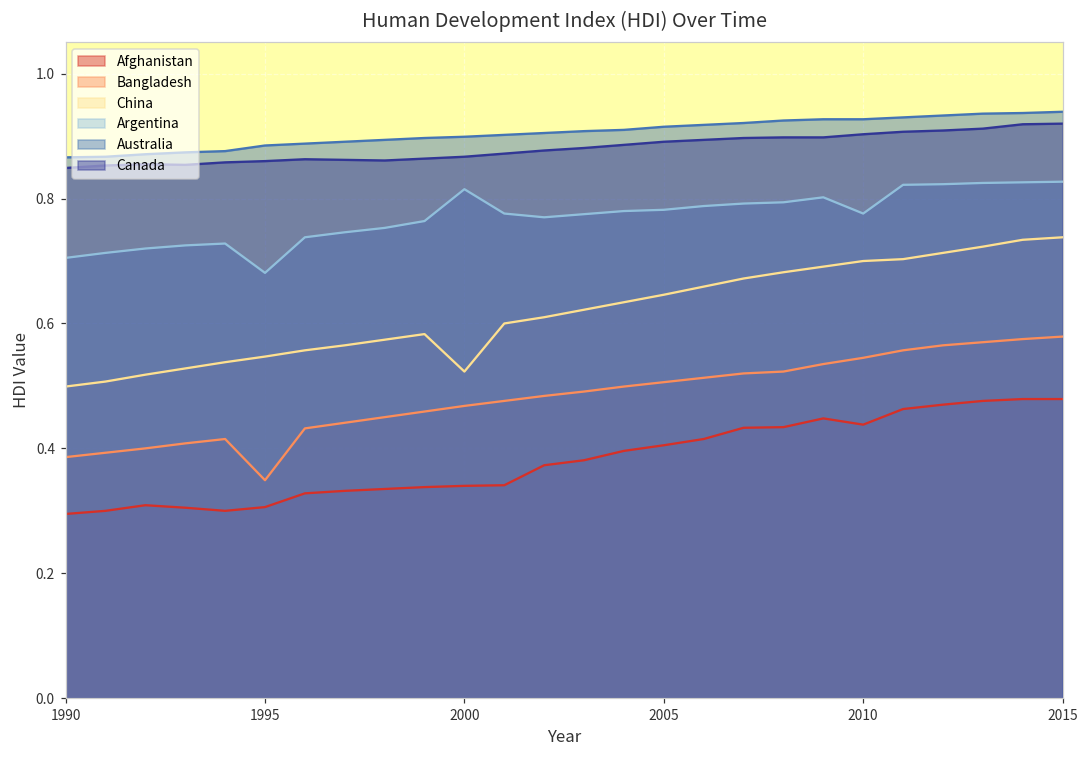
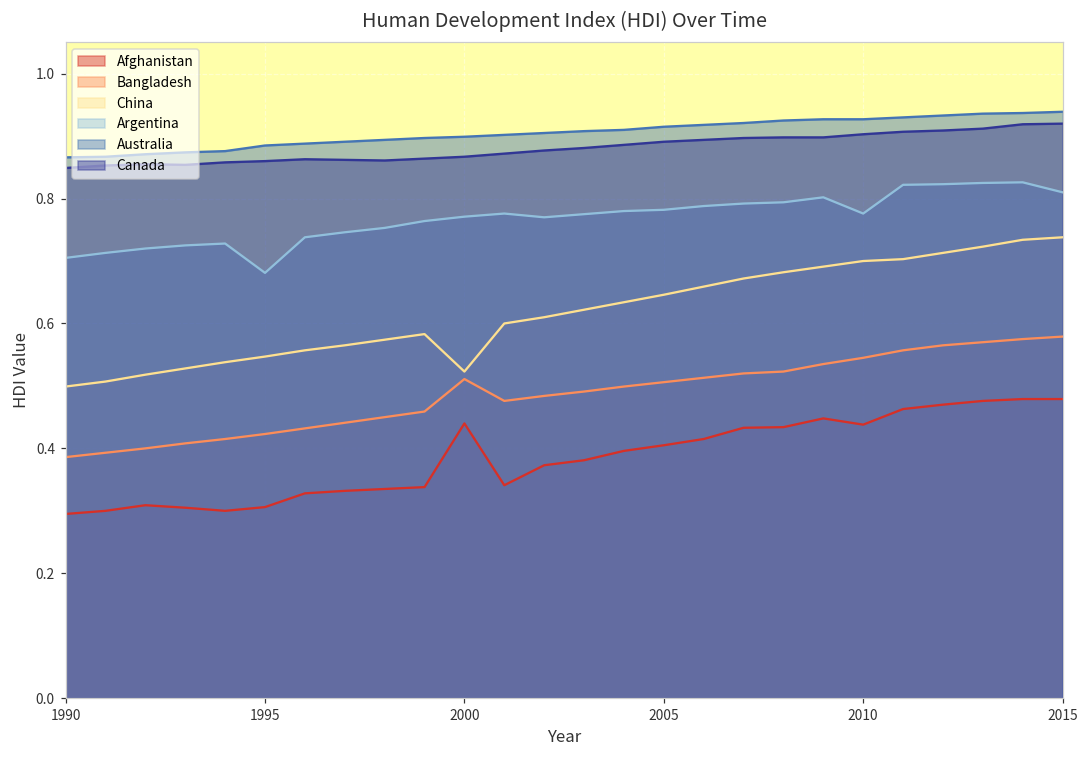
  {
    "Afghanistan": {
      "1990": 0.30,
      "1995": 0.31,
-     "2000": 0.34,
+     "2000": 0.44,
      "2005": 0.41,
      "2010": 0.44,
      "2015": 0.48
    },
    "Bangladesh": {
      "1990": 0.39,
-     "1995": 0.35,
-     "2000": 0.47,
+     "1995": 0.42,
+     "2000": 0.51,
      "2005": 0.51,
      "2010": 0.55,
      "2015": 0.58
    },
    "China": {
      "1990": 0.50,
      "1995": 0.55,
      "2000": 0.52,
      "2005": 0.65,
      "2010": 0.70,
      "2015": 0.74
    },
    "Argentina": {
      "1990": 0.71,
      "1995": 0.68,
-     "2000": 0.82,
+     "2000": 0.77,
      "2005": 0.78,
      "2010": 0.78,
-     "2015": 0.83
+     "2015": 0.81
    }
  }
